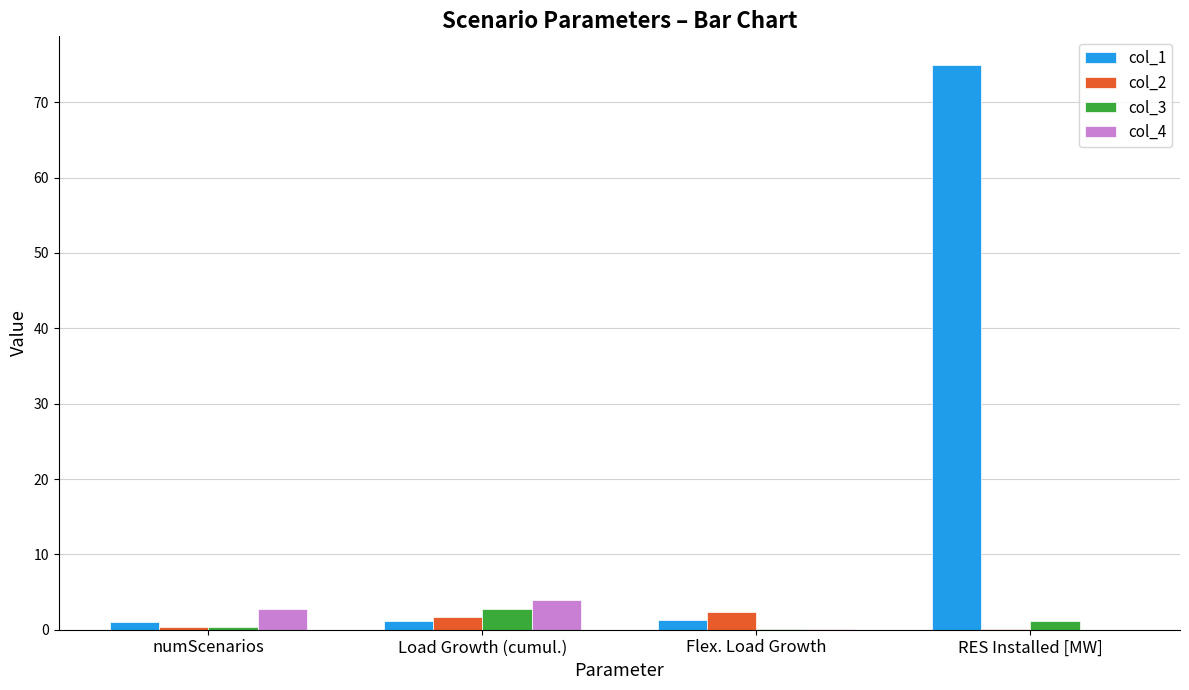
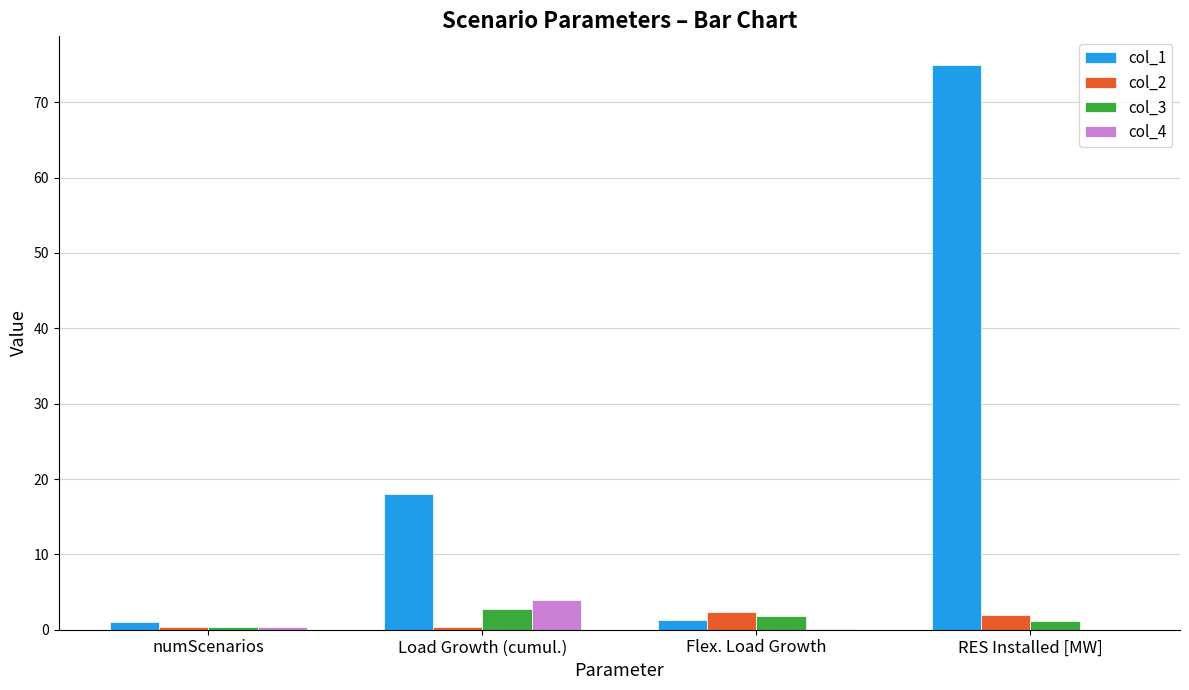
  {
    "col_1": {
      "numScenarios": 1,
-     "Load Growth (cumul.)": 1,
+     "Load Growth (cumul.)": 18,
      "Flex. Load Growth": 1,
      "RES Installed [MW]": 75
    },
    "col_2": {
      "numScenarios": 0,
-     "Load Growth (cumul.)": 2,
+     "Load Growth (cumul.)": 0,
      "Flex. Load Growth": 2,
-     "RES Installed [MW]": 0
+     "RES Installed [MW]": 2
    },
    "col_3": {
      "numScenarios": 0,
      "Load Growth (cumul.)": 3,
-     "Flex. Load Growth": 0,
+     "Flex. Load Growth": 2,
      "RES Installed [MW]": 1
    },
    "col_4": {
-     "numScenarios": 3,
+     "numScenarios": 0,
      "Load Growth (cumul.)": 4,
      "RES Installed [MW]": 0
    }
  }
